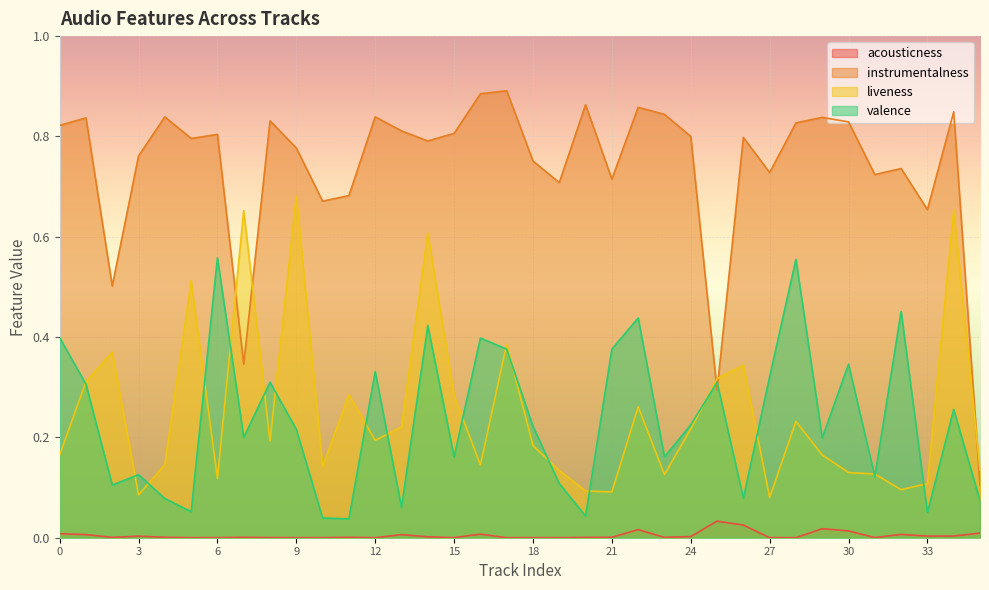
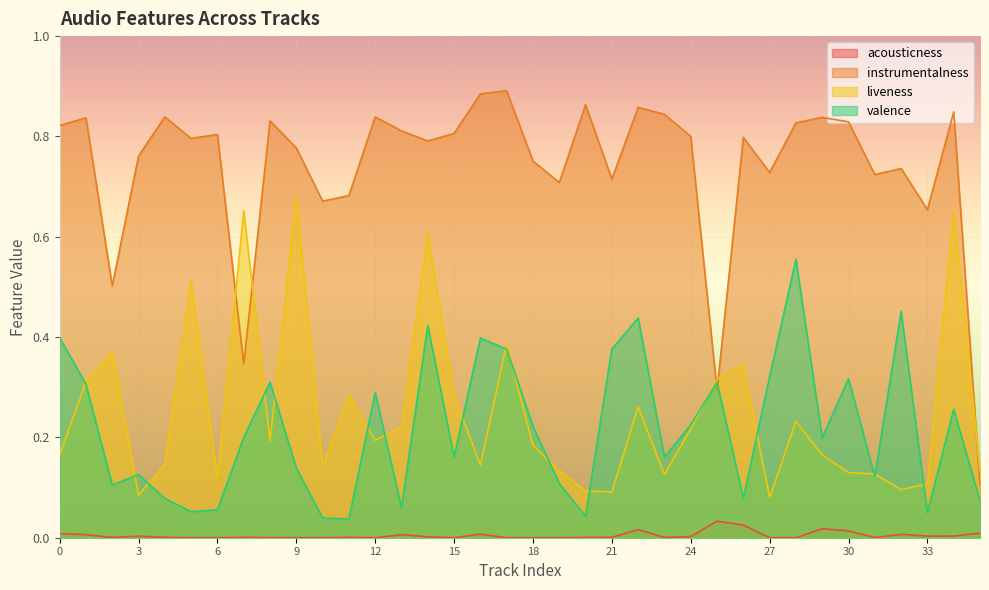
  {
    "valence": {
      "0": 0.40,
      "3": 0.13,
-     "6": 0.56,
-     "9": 0.22,
-     "12": 0.33,
+     "6": 0.06,
+     "9": 0.14,
+     "12": 0.29,
      "15": 0.16,
      "18": 0.22,
      "21": 0.38,
      "24": 0.23,
      "27": 0.32,
-     "30": 0.35,
+     "30": 0.32,
      "33": 0.05
    }
  }
